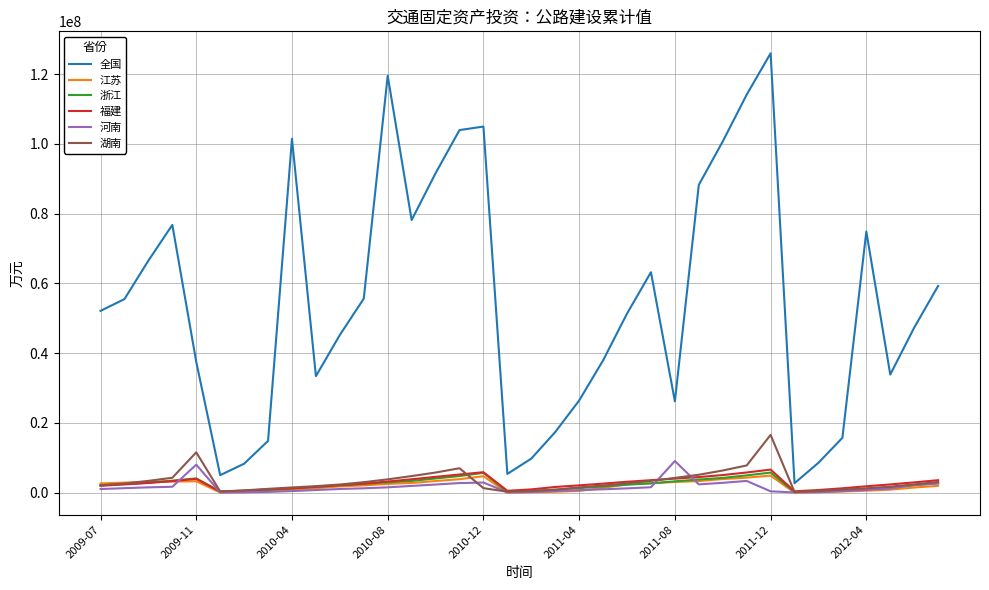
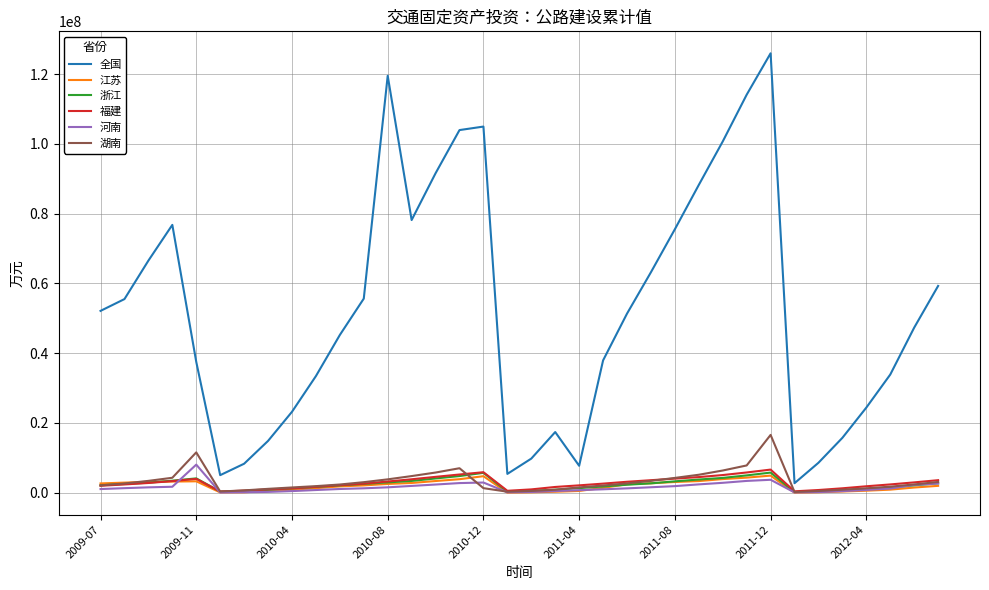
  {
    "全国": {
      "2009-07": 52000000,
      "2009-11": 38000000,
-     "2010-04": 101000000,
+     "2010-04": 23000000,
      "2010-08": 120000000,
      "2010-12": 105000000,
-     "2011-04": 26000000,
-     "2011-08": 26000000,
+     "2011-04": 8000000,
+     "2011-08": 76000000,
      "2011-12": 126000000,
-     "2012-04": 75000000
+     "2012-04": 24000000
    },
    "江苏": {
      "2010-12": 5000000,
      "2011-12": 5000000
    },
    "浙江": {
      "2011-12": 6000000
    },
    "福建": {
      "2011-12": 7000000
    },
    "河南": {
      "2009-07": 1000000,
      "2009-11": 8000000,
      "2010-08": 2000000,
      "2010-12": 3000000,
-     "2011-08": 9000000,
-     "2011-12": 0
+     "2011-08": 2000000,
+     "2011-12": 4000000
    },
    "湖南": {
      "2009-11": 12000000,
      "2010-12": 1000000,
      "2011-12": 17000000
    }
  }
